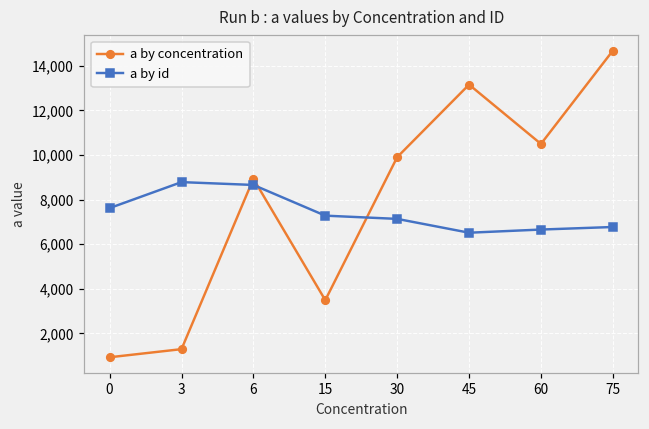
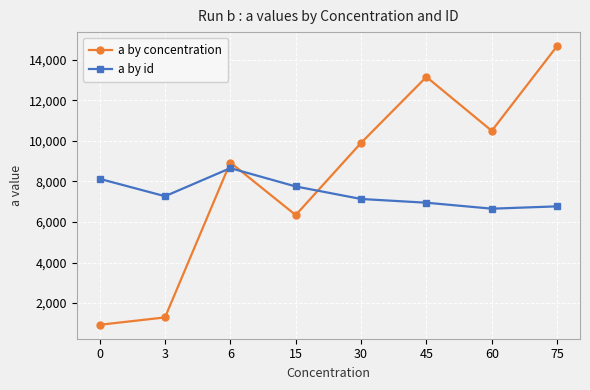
  {
    "a by concentration": {
      "0": "900",
      "3": "1,300",
      "6": "8,900",
-     "15": "3,500",
+     "15": "6,300",
      "30": "9,900",
      "45": "13,200",
      "60": "10,500",
      "75": "14,700"
    },
    "a by id": {
-     "0": "7,600",
-     "3": "8,800",
+     "0": "8,100",
+     "3": "7,300",
      "6": "8,700",
-     "15": "7,300",
+     "15": "7,800",
      "30": "7,100",
-     "45": "6,500",
+     "45": "7,000",
      "60": "6,700",
      "75": "6,800"
    }
  }
